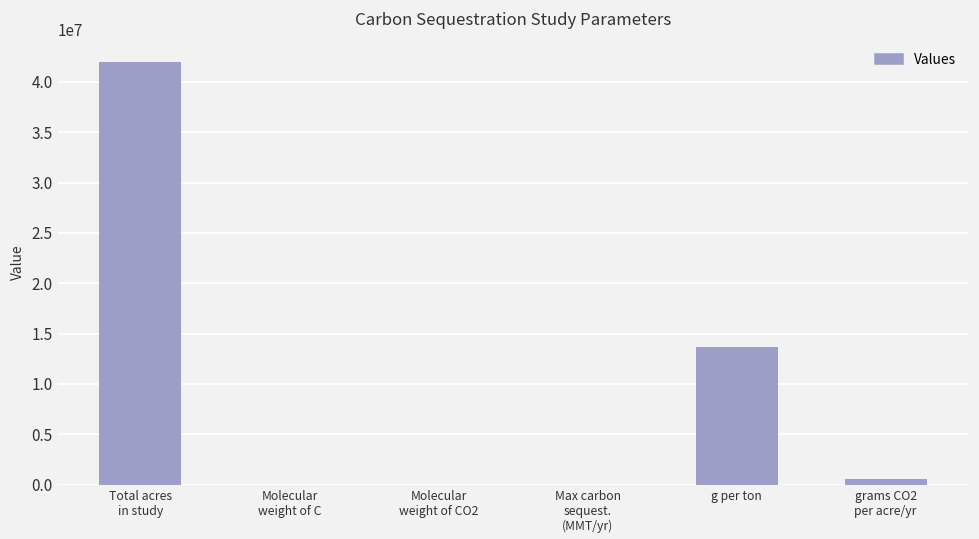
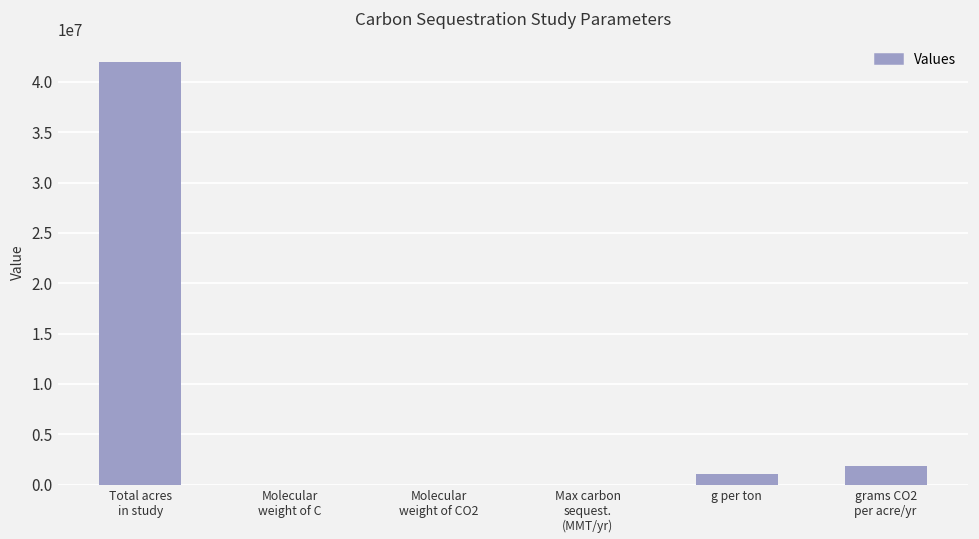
  {
    "Total acres in study": 42000000,
-   "g per ton": 14000000,
-   "grams CO2 per acre/yr": 1000000
+   "g per ton": 1000000,
+   "grams CO2 per acre/yr": 2000000
  }
